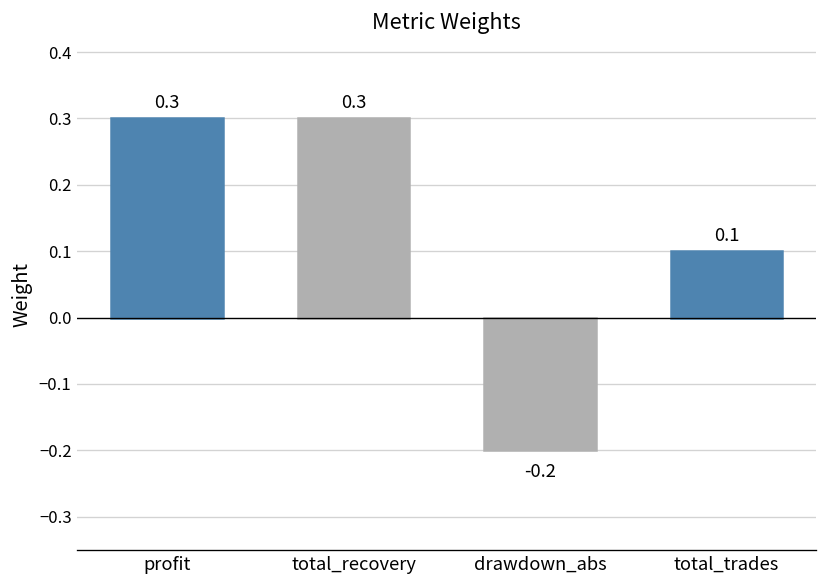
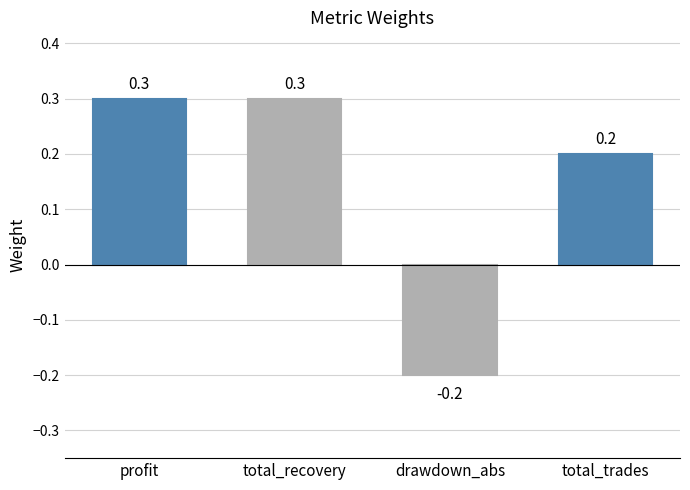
  {
    "profit": 0.3,
    "total_recovery": 0.3,
    "drawdown_abs": -0.2,
-   "total_trades": 0.1
+   "total_trades": 0.2
  }
